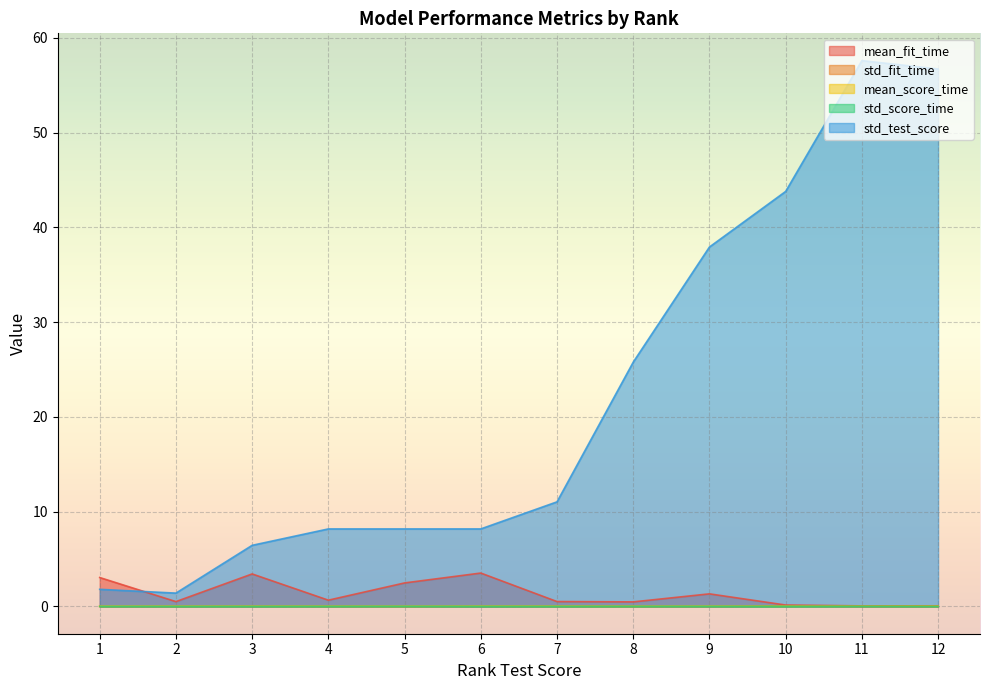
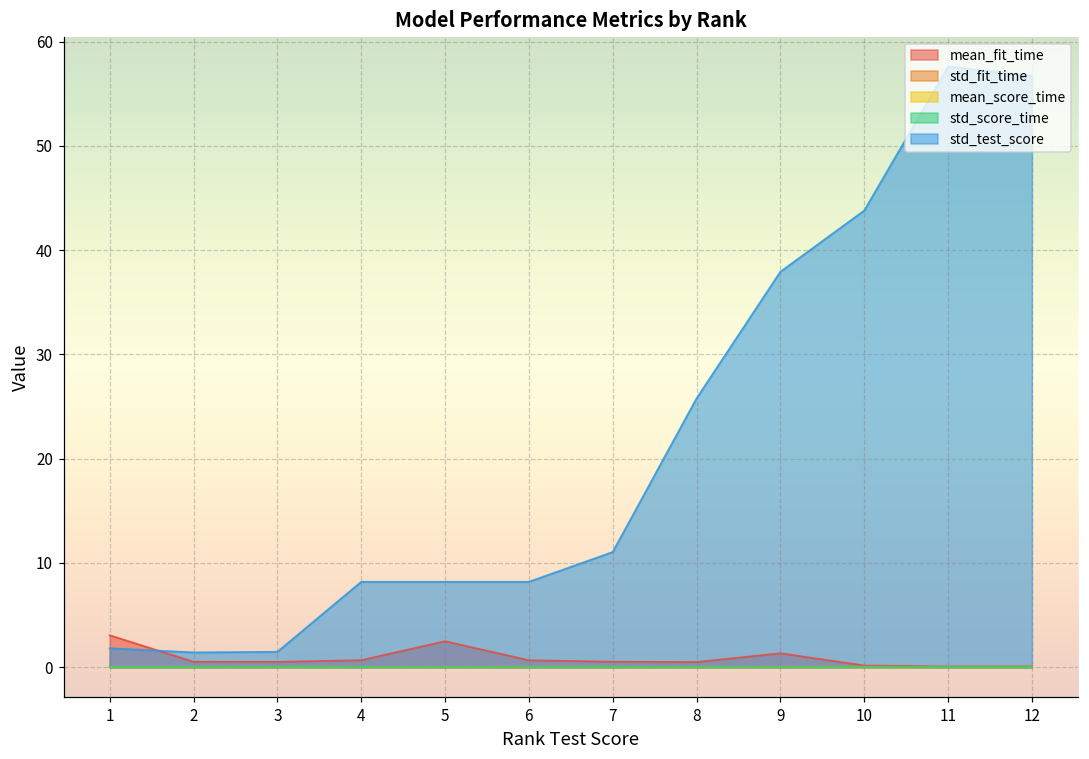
  {
    "mean_fit_time": {
      "1": 3,
      "2": 1,
-     "3": 3,
+     "3": 1,
      "4": 1,
      "5": 2,
-     "6": 4,
+     "6": 1,
      "7": 1,
      "8": 0,
      "9": 1
    },
    "std_score_time": {
      "1": 0,
      "2": 0,
      "3": 0,
      "4": 0,
      "5": 0,
      "6": 0,
      "7": 0,
      "8": 0,
      "9": 0
    },
    "std_test_score": {
      "1": 2,
      "2": 1,
-     "3": 6,
+     "3": 1,
      "4": 8,
      "5": 8,
      "6": 8,
      "7": 11,
      "8": 26,
      "9": 38,
      "10": 44
    }
  }
